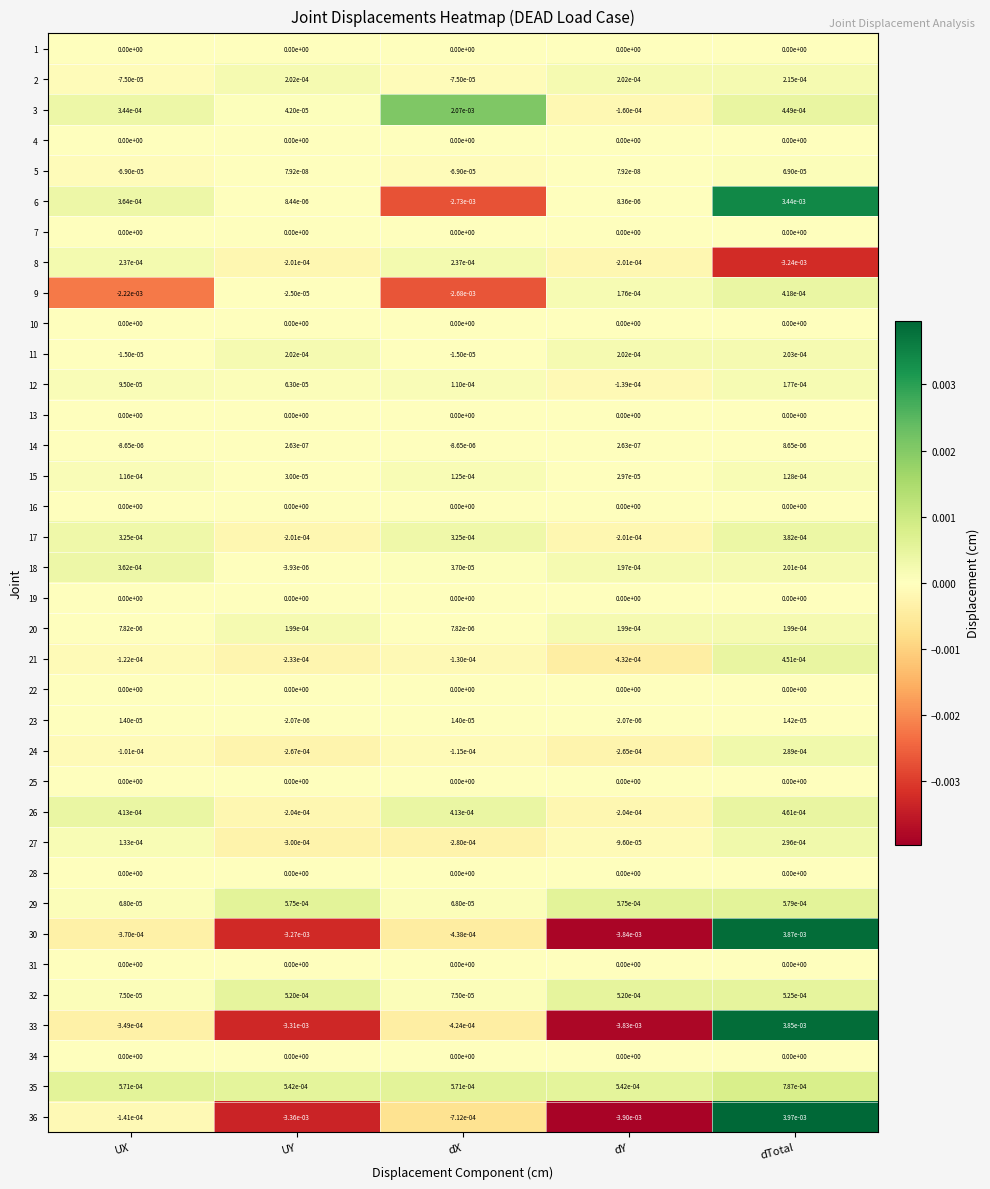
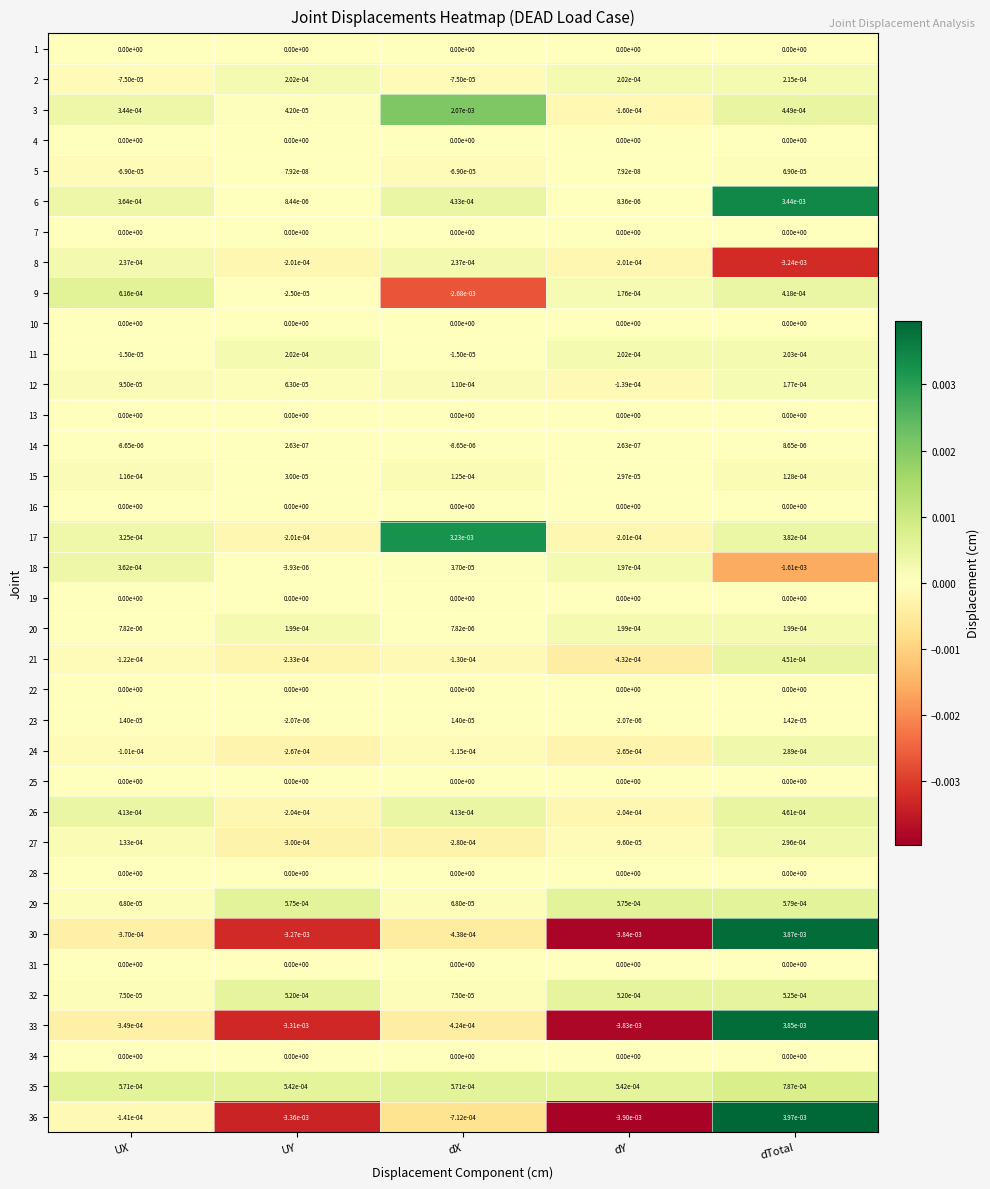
  {
    "1": {
      "UX": "0.00e+00",
      "UY": "0.00e+00",
      "dX": "0.00e+00",
      "dY": "0.00e+00",
      "dTotal": "0.00e+00"
    },
    "2": {
      "UX": "-7.50e-05",
      "UY": "2.02e-04",
      "dX": "-7.50e-05",
      "dY": "2.02e-04",
      "dTotal": "2.15e-04"
    },
    "3": {
      "UX": "3.44e-04",
      "UY": "4.20e-05",
      "dX": "2.07e-03",
      "dY": "-1.60e-04",
      "dTotal": "4.49e-04"
    },
    "4": {
      "UX": "0.00e+00",
      "UY": "0.00e+00",
      "dX": "0.00e+00",
      "dY": "0.00e+00",
      "dTotal": "0.00e+00"
    },
    "5": {
      "UX": "-6.90e-05",
      "UY": "7.92e-08",
      "dX": "-6.90e-05",
      "dY": "7.92e-08",
      "dTotal": "6.90e-05"
    },
    "6": {
      "UX": "3.64e-04",
      "UY": "8.44e-06",
-     "dX": "-2.73e-03",
+     "dX": "4.33e-04",
      "dY": "8.36e-06",
      "dTotal": "3.44e-03"
    },
    "7": {
      "UX": "0.00e+00",
      "UY": "0.00e+00",
      "dX": "0.00e+00",
      "dY": "0.00e+00",
      "dTotal": "0.00e+00"
    },
    "8": {
      "UX": "2.37e-04",
      "UY": "-2.01e-04",
      "dX": "2.37e-04",
      "dY": "-2.01e-04",
      "dTotal": "-3.24e-03"
    },
    "9": {
-     "UX": "-2.22e-03",
+     "UX": "6.16e-04",
      "UY": "-2.50e-05",
      "dX": "-2.68e-03",
      "dY": "1.76e-04",
      "dTotal": "4.18e-04"
    },
    "10": {
      "UX": "0.00e+00",
      "UY": "0.00e+00",
      "dX": "0.00e+00",
      "dY": "0.00e+00",
      "dTotal": "0.00e+00"
    },
    "11": {
      "UX": "-1.50e-05",
      "UY": "2.02e-04",
      "dX": "-1.50e-05",
      "dY": "2.02e-04",
      "dTotal": "2.03e-04"
    },
    "12": {
      "UX": "9.50e-05",
      "UY": "6.30e-05",
      "dX": "1.10e-04",
      "dY": "-1.39e-04",
      "dTotal": "1.77e-04"
    },
    "13": {
      "UX": "0.00e+00",
      "UY": "0.00e+00",
      "dX": "0.00e+00",
      "dY": "0.00e+00",
      "dTotal": "0.00e+00"
    },
    "14": {
      "UX": "-8.65e-06",
      "UY": "2.63e-07",
      "dX": "-8.65e-06",
      "dY": "2.63e-07",
      "dTotal": "8.65e-06"
    },
    "15": {
      "UX": "1.16e-04",
      "UY": "3.00e-05",
      "dX": "1.25e-04",
      "dY": "2.97e-05",
      "dTotal": "1.28e-04"
    },
    "16": {
      "UX": "0.00e+00",
      "UY": "0.00e+00",
      "dX": "0.00e+00",
      "dY": "0.00e+00",
      "dTotal": "0.00e+00"
    },
    "17": {
      "UX": "3.25e-04",
      "UY": "-2.01e-04",
-     "dX": "3.25e-04",
+     "dX": "3.23e-03",
      "dY": "-2.01e-04",
      "dTotal": "3.82e-04"
    },
    "18": {
      "UX": "3.62e-04",
      "UY": "-3.93e-06",
      "dX": "3.70e-05",
      "dY": "1.97e-04",
-     "dTotal": "2.01e-04"
+     "dTotal": "-1.61e-03"
    },
    "19": {
      "UX": "0.00e+00",
      "UY": "0.00e+00",
      "dX": "0.00e+00",
      "dY": "0.00e+00",
      "dTotal": "0.00e+00"
    },
    "20": {
      "UX": "7.82e-06",
      "UY": "1.99e-04",
      "dX": "7.82e-06",
      "dY": "1.99e-04",
      "dTotal": "1.99e-04"
    },
    "21": {
      "UX": "-1.22e-04",
      "UY": "-2.33e-04",
      "dX": "-1.30e-04",
      "dY": "-4.32e-04",
      "dTotal": "4.51e-04"
    },
    "22": {
      "UX": "0.00e+00",
      "UY": "0.00e+00",
      "dX": "0.00e+00",
      "dY": "0.00e+00",
      "dTotal": "0.00e+00"
    },
    "23": {
      "UX": "1.40e-05",
      "UY": "-2.07e-06",
      "dX": "1.40e-05",
      "dY": "-2.07e-06",
      "dTotal": "1.42e-05"
    },
    "24": {
      "UX": "-1.01e-04",
      "UY": "-2.67e-04",
      "dX": "-1.15e-04",
      "dY": "-2.65e-04",
      "dTotal": "2.89e-04"
    },
    "25": {
      "UX": "0.00e+00",
      "UY": "0.00e+00",
      "dX": "0.00e+00",
      "dY": "0.00e+00",
      "dTotal": "0.00e+00"
    },
    "26": {
      "UX": "4.13e-04",
      "UY": "-2.04e-04",
      "dX": "4.13e-04",
      "dY": "-2.04e-04",
      "dTotal": "4.61e-04"
    },
    "27": {
      "UX": "1.33e-04",
      "UY": "-3.00e-04",
      "dX": "-2.80e-04",
      "dY": "-9.60e-05",
      "dTotal": "2.96e-04"
    },
    "28": {
      "UX": "0.00e+00",
      "UY": "0.00e+00",
      "dX": "0.00e+00",
      "dY": "0.00e+00",
      "dTotal": "0.00e+00"
    },
    "29": {
      "UX": "6.80e-05",
      "UY": "5.75e-04",
      "dX": "6.80e-05",
      "dY": "5.75e-04",
      "dTotal": "5.79e-04"
    },
    "30": {
      "UX": "-3.70e-04",
      "UY": "-3.27e-03",
      "dX": "-4.38e-04",
      "dY": "-3.84e-03",
      "dTotal": "3.87e-03"
    },
    "31": {
      "UX": "0.00e+00",
      "UY": "0.00e+00",
      "dX": "0.00e+00",
      "dY": "0.00e+00",
      "dTotal": "0.00e+00"
    },
    "32": {
      "UX": "7.50e-05",
      "UY": "5.20e-04",
      "dX": "7.50e-05",
      "dY": "5.20e-04",
      "dTotal": "5.25e-04"
    },
    "33": {
      "UX": "-3.49e-04",
      "UY": "-3.31e-03",
      "dX": "-4.24e-04",
      "dY": "-3.83e-03",
      "dTotal": "3.85e-03"
    },
    "34": {
      "UX": "0.00e+00",
      "UY": "0.00e+00",
      "dX": "0.00e+00",
      "dY": "0.00e+00",
      "dTotal": "0.00e+00"
    },
    "35": {
      "UX": "5.71e-04",
      "UY": "5.42e-04",
      "dX": "5.71e-04",
      "dY": "5.42e-04",
      "dTotal": "7.87e-04"
    },
    "36": {
      "UX": "-1.41e-04",
      "UY": "-3.36e-03",
      "dX": "-7.12e-04",
      "dY": "-3.90e-03",
      "dTotal": "3.97e-03"
    }
  }
